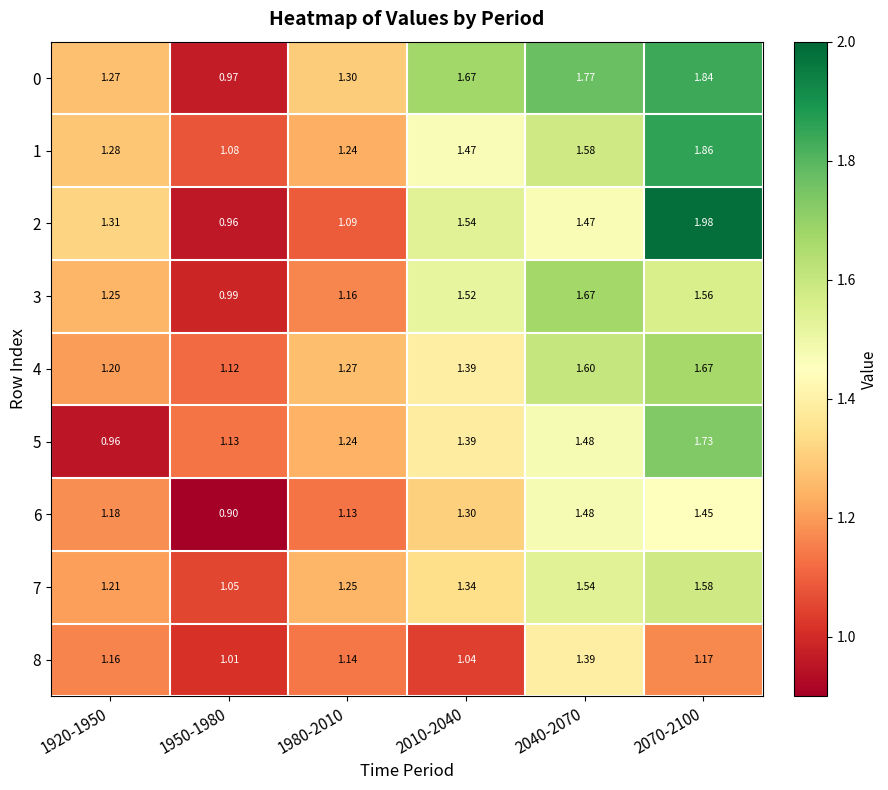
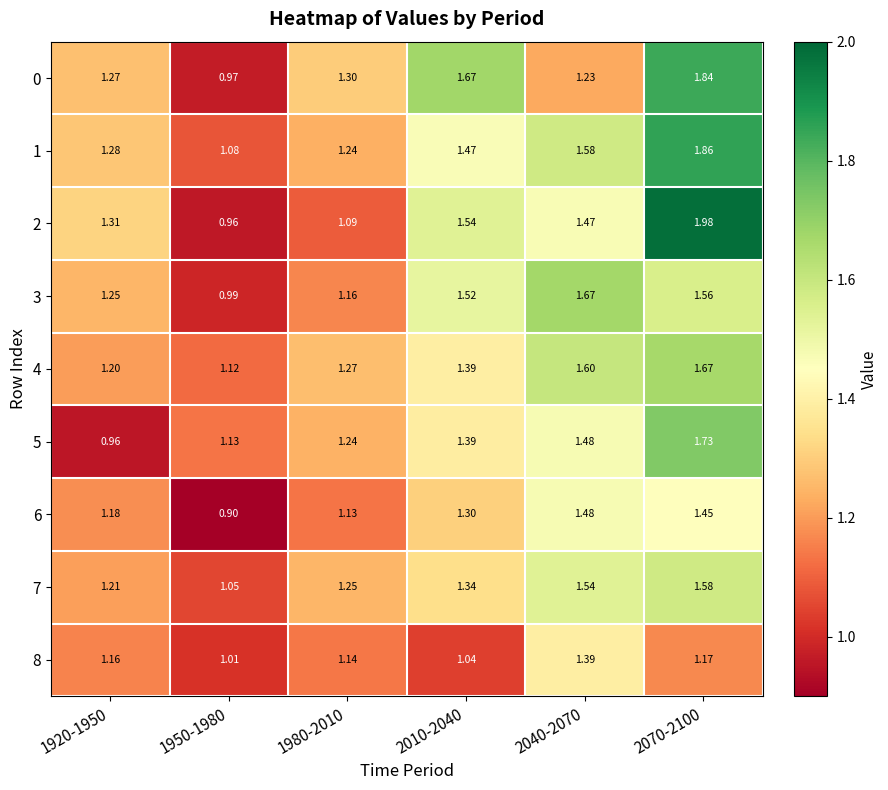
  {
    "0": {
      "1920-1950": 1.27,
      "1950-1980": 0.97,
      "1980-2010": 1.30,
      "2010-2040": 1.67,
-     "2040-2070": 1.77,
+     "2040-2070": 1.23,
      "2070-2100": 1.84
    },
    "1": {
      "1920-1950": 1.28,
      "1950-1980": 1.08,
      "1980-2010": 1.24,
      "2010-2040": 1.47,
      "2040-2070": 1.58,
      "2070-2100": 1.86
    },
    "2": {
      "1920-1950": 1.31,
      "1950-1980": 0.96,
      "1980-2010": 1.09,
      "2010-2040": 1.54,
      "2040-2070": 1.47,
      "2070-2100": 1.98
    },
    "3": {
      "1920-1950": 1.25,
      "1950-1980": 0.99,
      "1980-2010": 1.16,
      "2010-2040": 1.52,
      "2040-2070": 1.67,
      "2070-2100": 1.56
    },
    "4": {
      "1920-1950": 1.20,
      "1950-1980": 1.12,
      "1980-2010": 1.27,
      "2010-2040": 1.39,
      "2040-2070": 1.60,
      "2070-2100": 1.67
    },
    "5": {
      "1920-1950": 0.96,
      "1950-1980": 1.13,
      "1980-2010": 1.24,
      "2010-2040": 1.39,
      "2040-2070": 1.48,
      "2070-2100": 1.73
    },
    "6": {
      "1920-1950": 1.18,
      "1950-1980": 0.90,
      "1980-2010": 1.13,
      "2010-2040": 1.30,
      "2040-2070": 1.48,
      "2070-2100": 1.45
    },
    "7": {
      "1920-1950": 1.21,
      "1950-1980": 1.05,
      "1980-2010": 1.25,
      "2010-2040": 1.34,
      "2040-2070": 1.54,
      "2070-2100": 1.58
    },
    "8": {
      "1920-1950": 1.16,
      "1950-1980": 1.01,
      "1980-2010": 1.14,
      "2010-2040": 1.04,
      "2040-2070": 1.39,
      "2070-2100": 1.17
    }
  }
